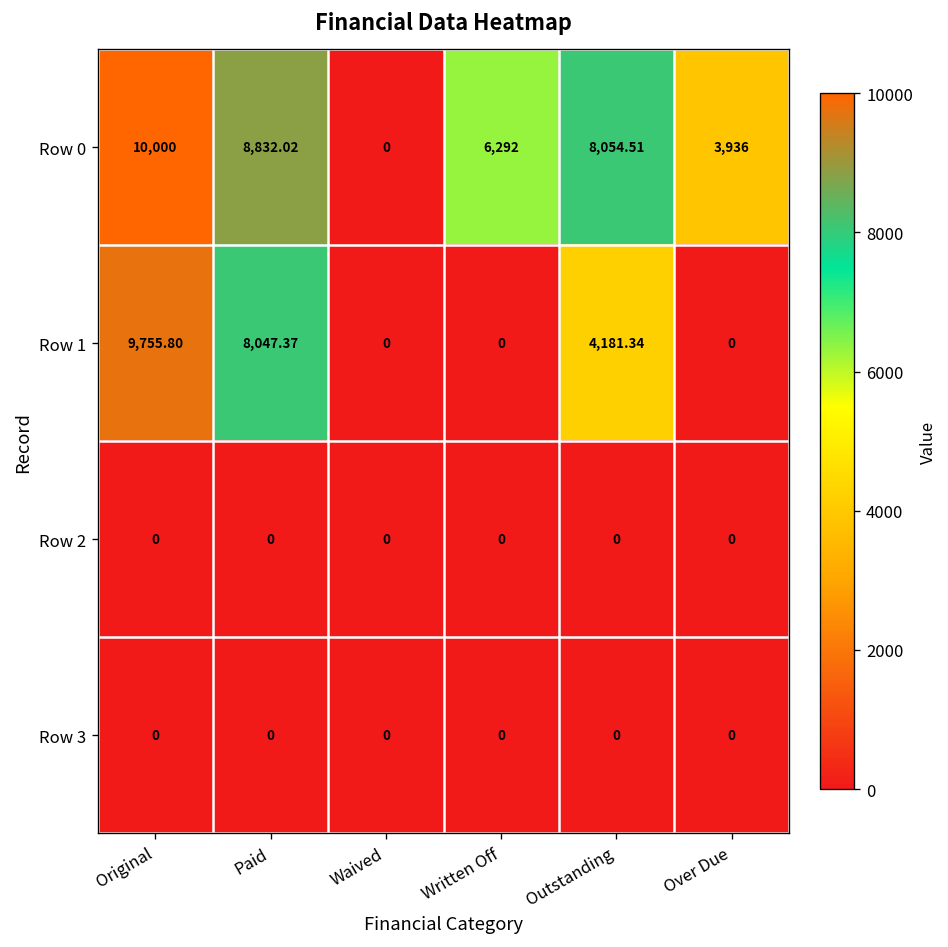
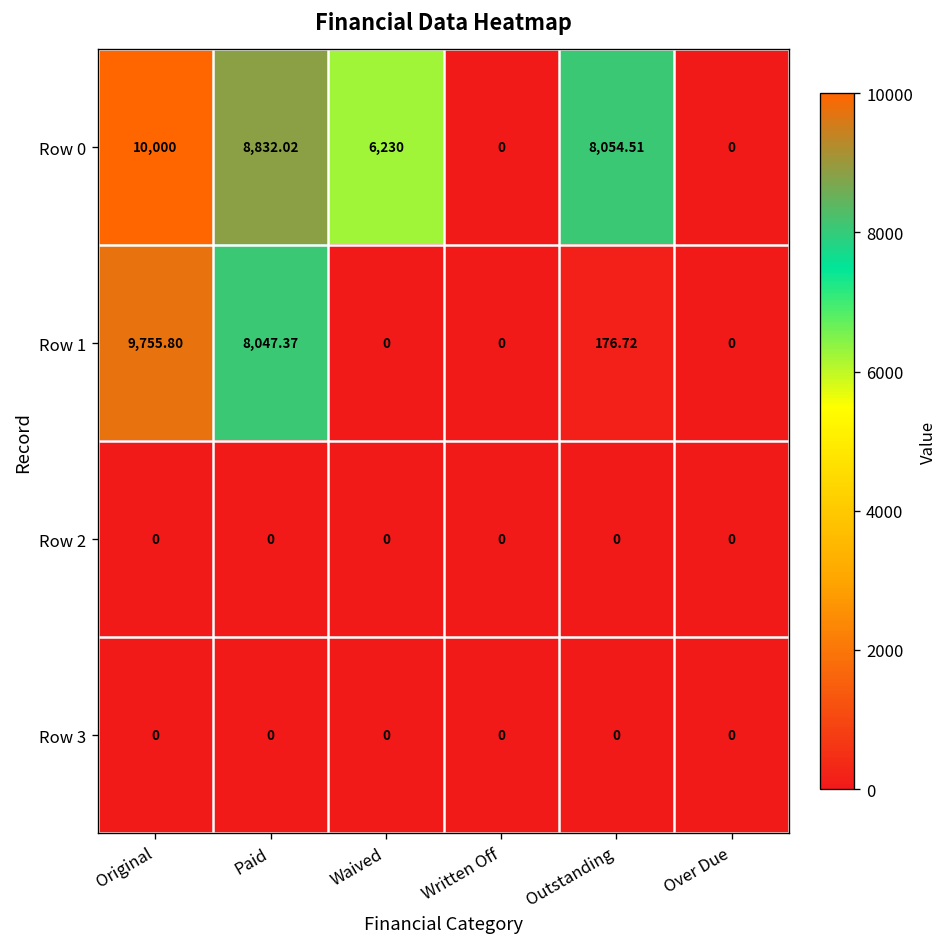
  {
    "Row 0": {
      "Original": "10,000",
      "Paid": "8,832.02",
-     "Waived": "0",
-     "Written Off": "6,292",
+     "Waived": "6,230",
+     "Written Off": "0",
      "Outstanding": "8,054.51",
-     "Over Due": "3,936"
+     "Over Due": "0"
    },
    "Row 1": {
      "Original": "9,755.80",
      "Paid": "8,047.37",
      "Waived": "0",
      "Written Off": "0",
-     "Outstanding": "4,181.34",
+     "Outstanding": "176.72",
      "Over Due": "0"
    },
    "Row 2": {
      "Original": "0",
      "Paid": "0",
      "Waived": "0",
      "Written Off": "0",
      "Outstanding": "0",
      "Over Due": "0"
    },
    "Row 3": {
      "Original": "0",
      "Paid": "0",
      "Waived": "0",
      "Written Off": "0",
      "Outstanding": "0",
      "Over Due": "0"
    }
  }
